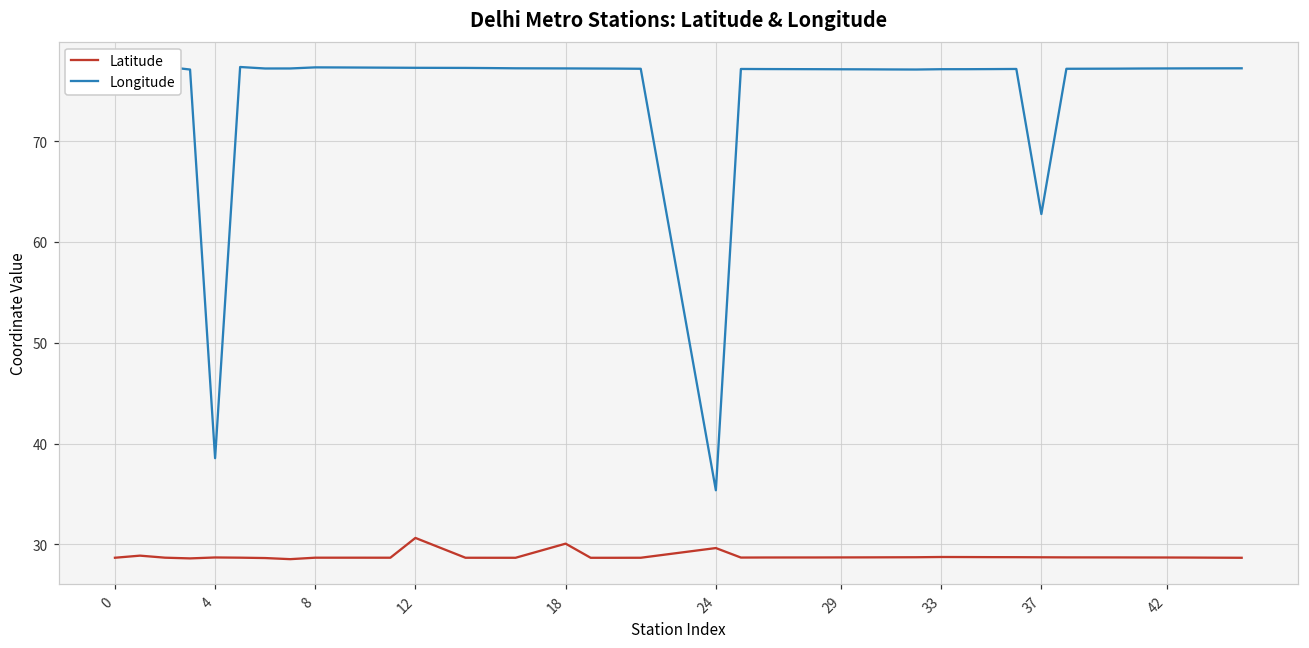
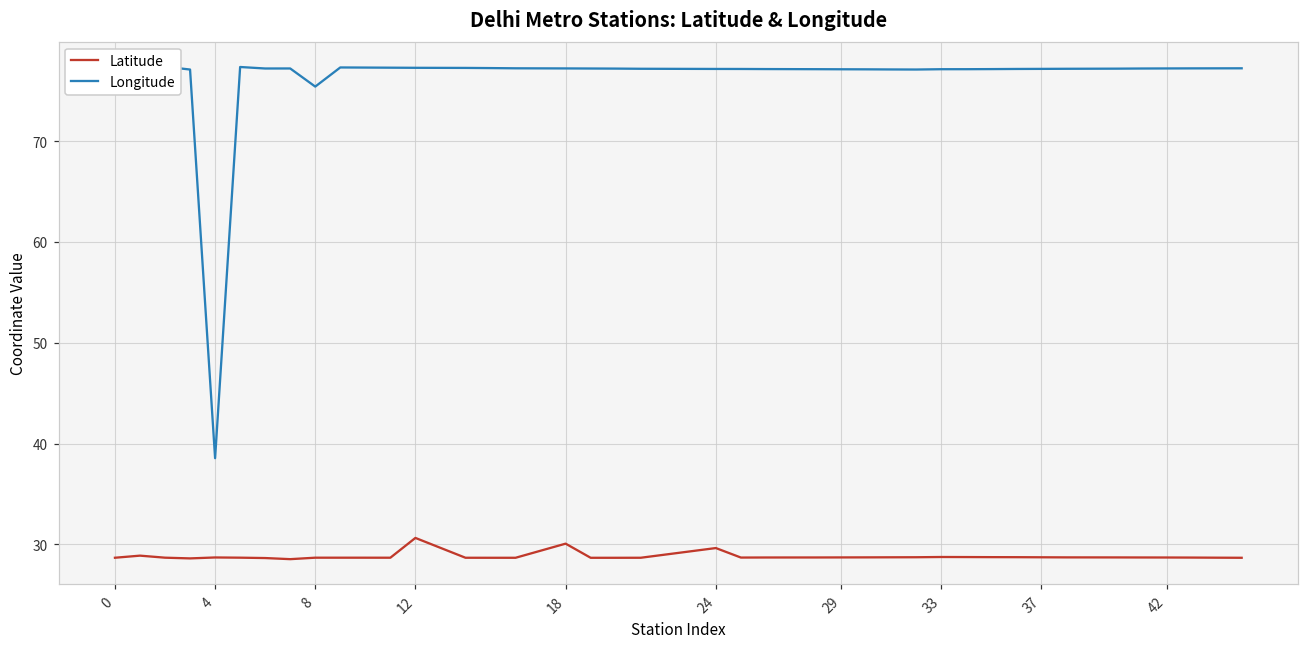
  {
    "Latitude": {
      "0": 29,
      "4": 29,
      "8": 29,
      "12": 31,
      "18": 30,
      "24": 30,
      "29": 29,
      "33": 29,
      "37": 29,
      "42": 29
    },
    "Longitude": {
      "4": 39,
-     "8": 77,
+     "8": 75,
      "12": 77,
      "18": 77,
-     "24": 35,
+     "24": 77,
      "29": 77,
      "33": 77,
-     "37": 63,
+     "37": 77,
      "42": 77
    }
  }
